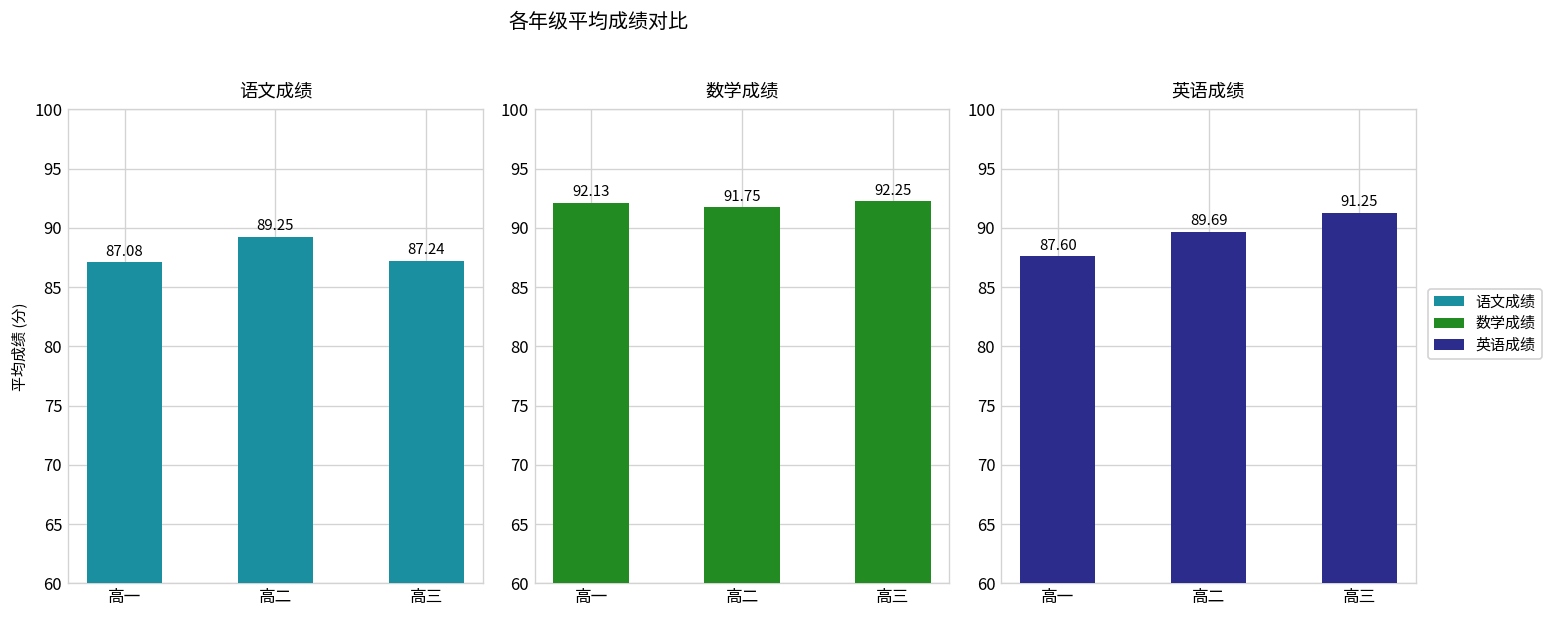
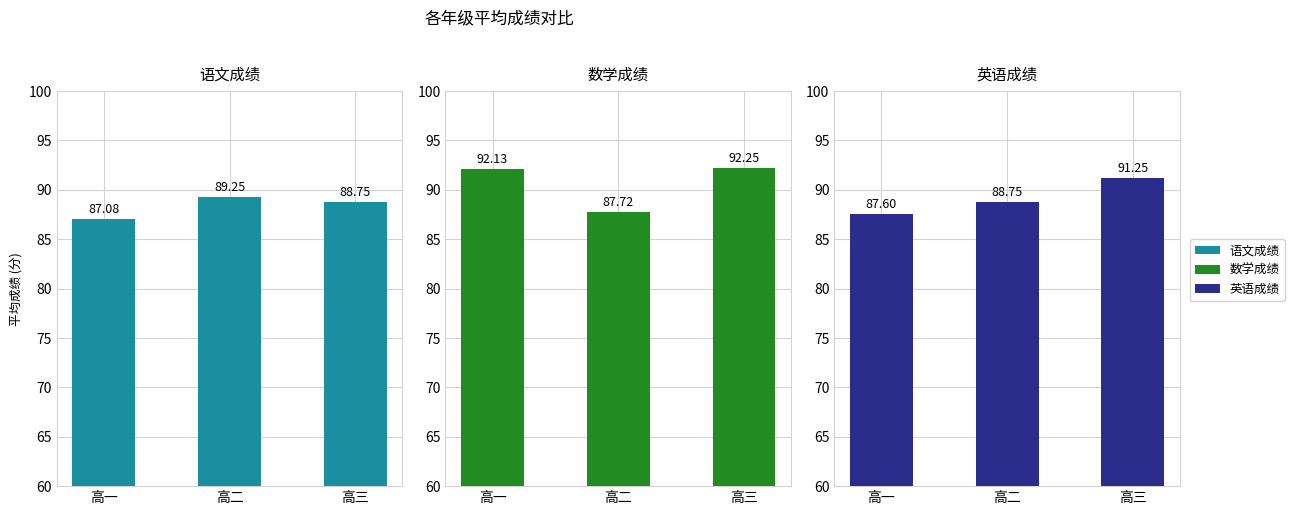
  {
    "语文成绩": {
      "高一": 87.08,
      "高二": 89.25,
-     "高三": 87.24
+     "高三": 88.75
    },
    "数学成绩": {
      "高一": 92.13,
-     "高二": 91.75,
+     "高二": 87.72,
      "高三": 92.25
    },
    "英语成绩": {
      "高一": 87.60,
-     "高二": 89.69,
+     "高二": 88.75,
      "高三": 91.25
    }
  }
